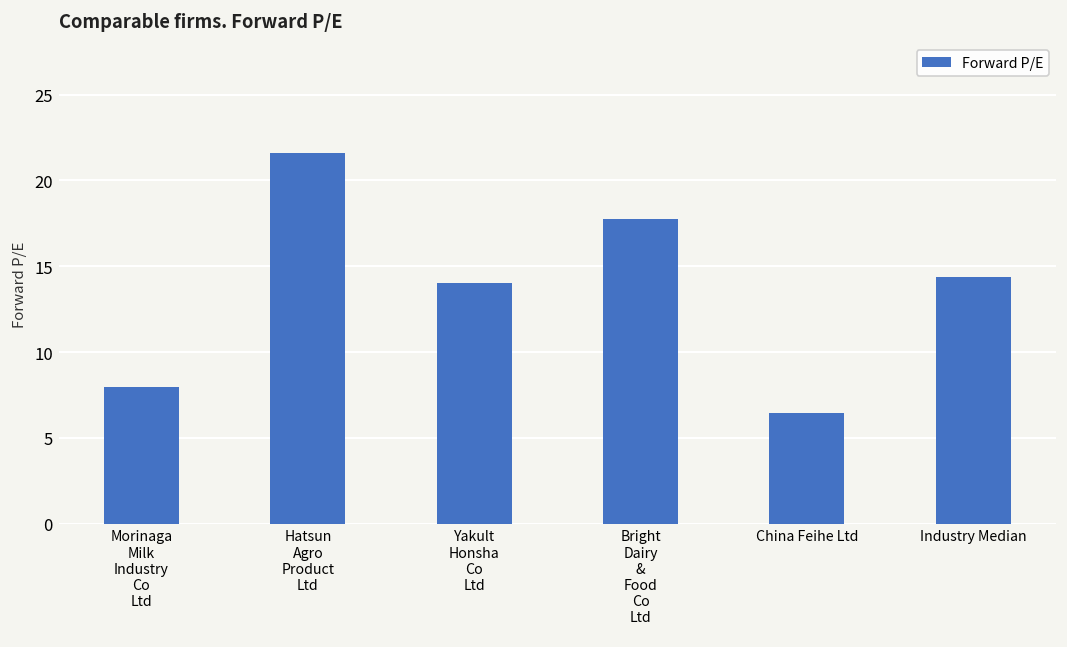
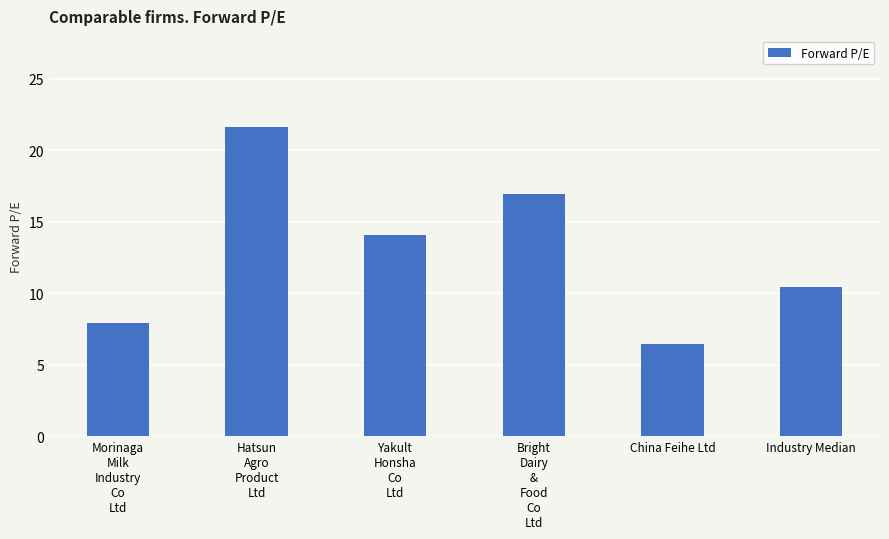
  {
    "Morinaga Milk Industry Co Ltd": 7.9,
    "Hatsun Agro Product Ltd": 21.6,
    "Yakult Honsha Co Ltd": 14.1,
-   "Bright Dairy & Food Co Ltd": 17.7,
+   "Bright Dairy & Food Co Ltd": 16.9,
    "China Feihe Ltd": 6.5,
-   "Industry Median": 14.4
+   "Industry Median": 10.4
  }
